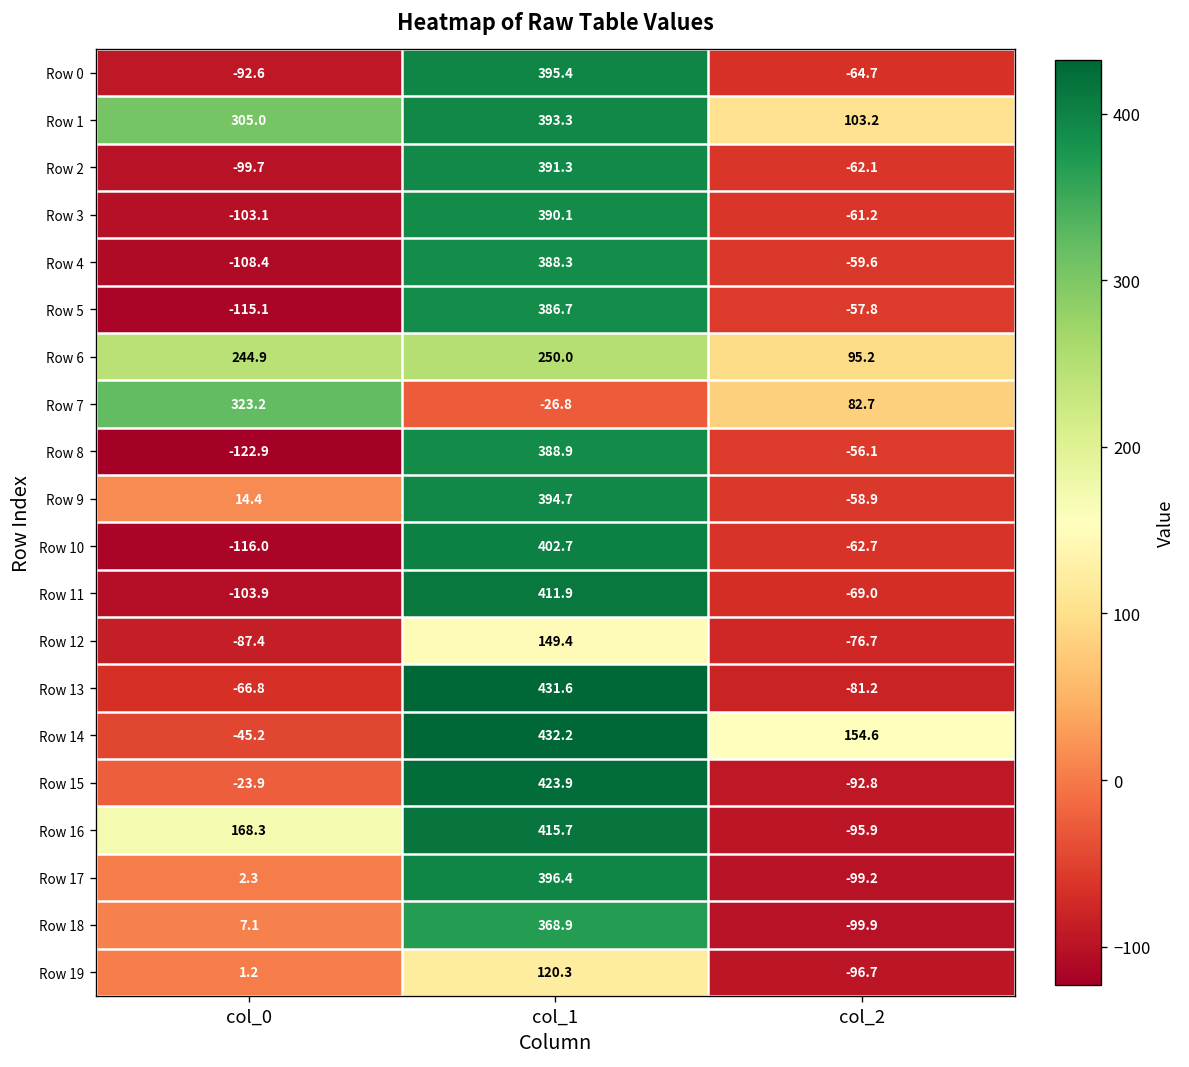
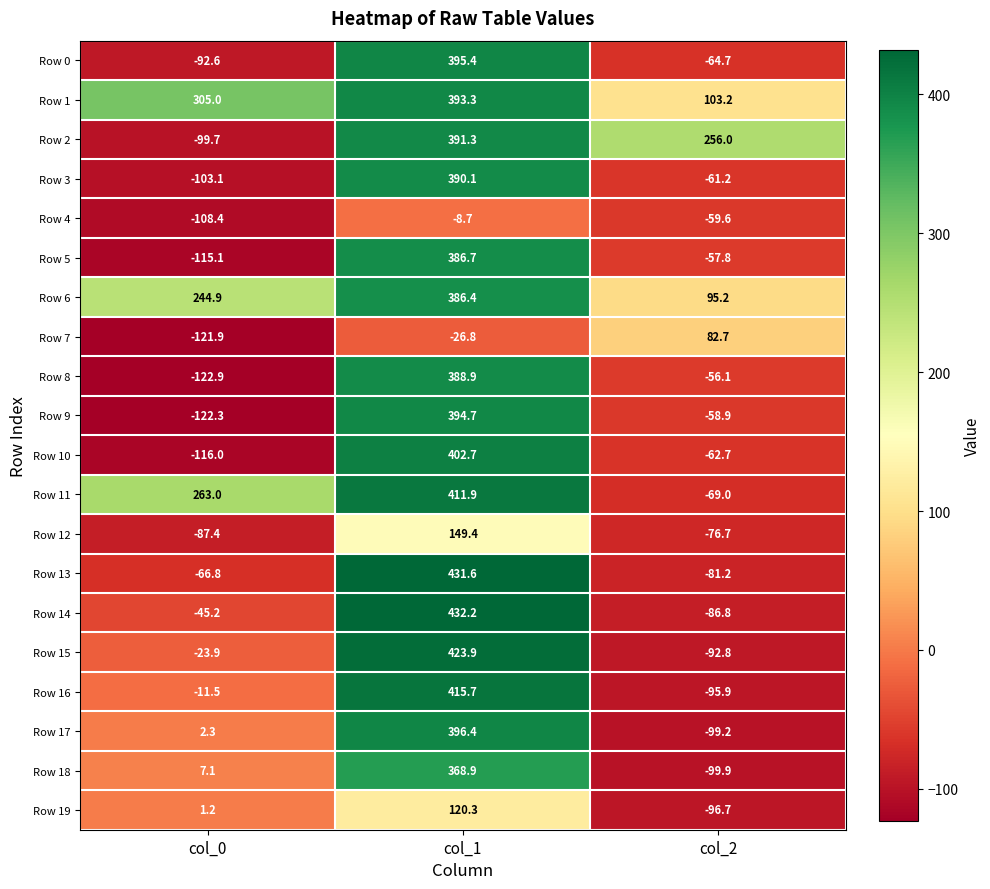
  {
    "Row 0": {
      "col_0": -92.6,
      "col_1": 395.4,
      "col_2": -64.7
    },
    "Row 1": {
      "col_0": 305.0,
      "col_1": 393.3,
      "col_2": 103.2
    },
    "Row 2": {
      "col_0": -99.7,
      "col_1": 391.3,
-     "col_2": -62.1
+     "col_2": 256.0
    },
    "Row 3": {
      "col_0": -103.1,
      "col_1": 390.1,
      "col_2": -61.2
    },
    "Row 4": {
      "col_0": -108.4,
-     "col_1": 388.3,
+     "col_1": -8.7,
      "col_2": -59.6
    },
    "Row 5": {
      "col_0": -115.1,
      "col_1": 386.7,
      "col_2": -57.8
    },
    "Row 6": {
      "col_0": 244.9,
-     "col_1": 250.0,
+     "col_1": 386.4,
      "col_2": 95.2
    },
    "Row 7": {
-     "col_0": 323.2,
+     "col_0": -121.9,
      "col_1": -26.8,
      "col_2": 82.7
    },
    "Row 8": {
      "col_0": -122.9,
      "col_1": 388.9,
      "col_2": -56.1
    },
    "Row 9": {
-     "col_0": 14.4,
+     "col_0": -122.3,
      "col_1": 394.7,
      "col_2": -58.9
    },
    "Row 10": {
      "col_0": -116.0,
      "col_1": 402.7,
      "col_2": -62.7
    },
    "Row 11": {
-     "col_0": -103.9,
+     "col_0": 263.0,
      "col_1": 411.9,
      "col_2": -69.0
    },
    "Row 12": {
      "col_0": -87.4,
      "col_1": 149.4,
      "col_2": -76.7
    },
    "Row 13": {
      "col_0": -66.8,
      "col_1": 431.6,
      "col_2": -81.2
    },
    "Row 14": {
      "col_0": -45.2,
      "col_1": 432.2,
-     "col_2": 154.6
+     "col_2": -86.8
    },
    "Row 15": {
      "col_0": -23.9,
      "col_1": 423.9,
      "col_2": -92.8
    },
    "Row 16": {
-     "col_0": 168.3,
+     "col_0": -11.5,
      "col_1": 415.7,
      "col_2": -95.9
    },
    "Row 17": {
      "col_0": 2.3,
      "col_1": 396.4,
      "col_2": -99.2
    },
    "Row 18": {
      "col_0": 7.1,
      "col_1": 368.9,
      "col_2": -99.9
    },
    "Row 19": {
      "col_0": 1.2,
      "col_1": 120.3,
      "col_2": -96.7
    }
  }
